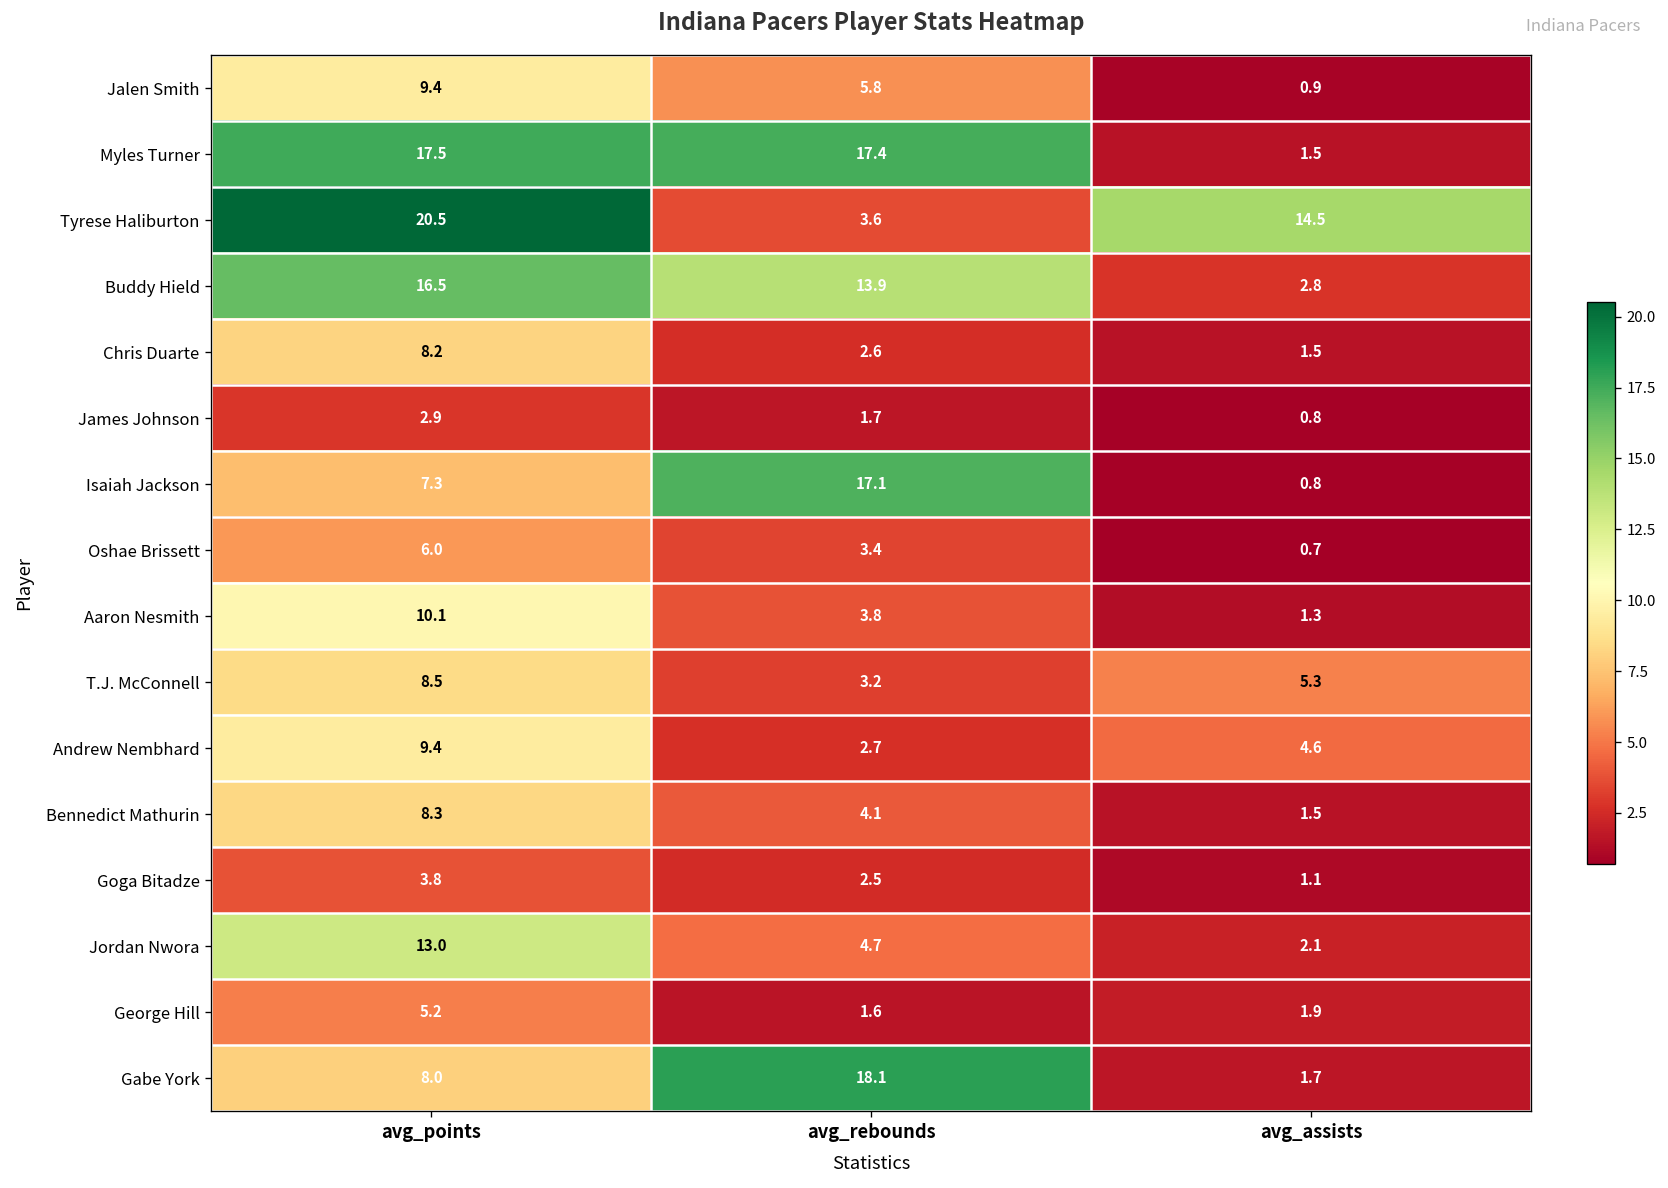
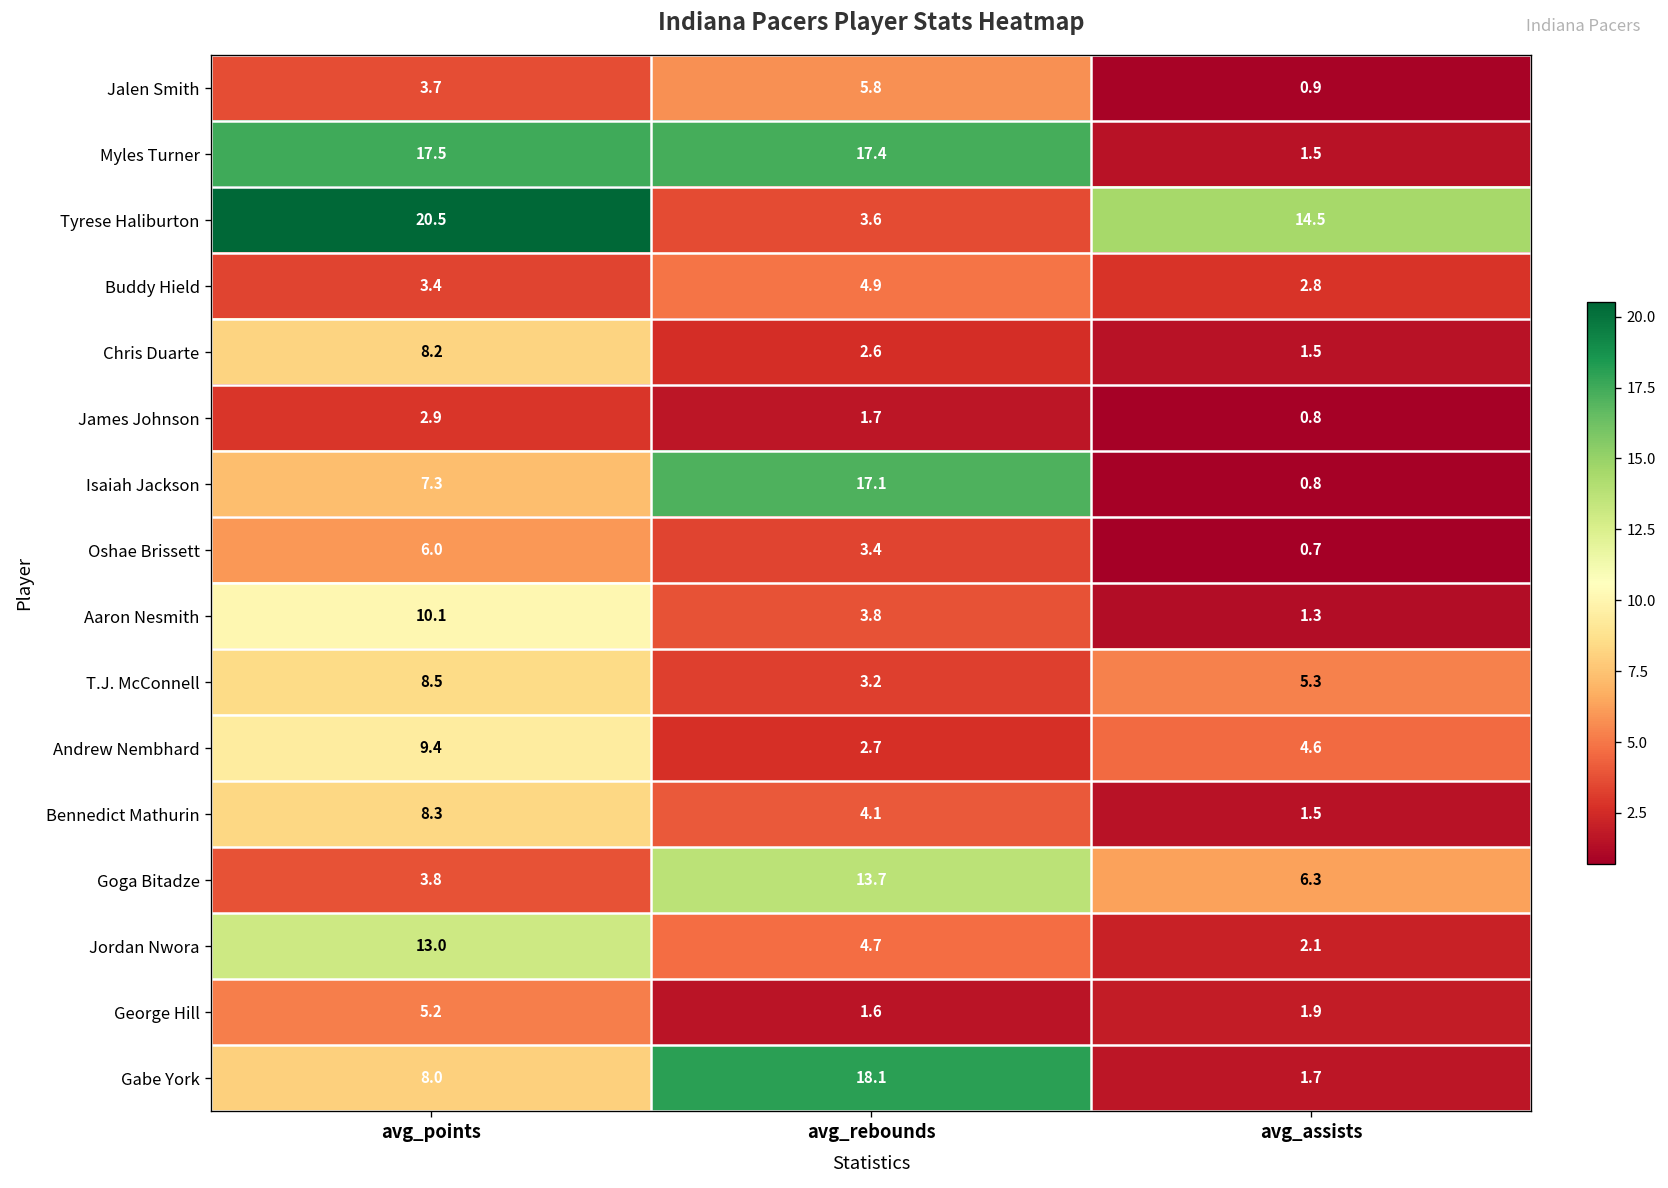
  {
    "Jalen Smith": {
-     "avg_points": 9.4,
+     "avg_points": 3.7,
      "avg_rebounds": 5.8,
      "avg_assists": 0.9
    },
    "Myles Turner": {
      "avg_points": 17.5,
      "avg_rebounds": 17.4,
      "avg_assists": 1.5
    },
    "Tyrese Haliburton": {
      "avg_points": 20.5,
      "avg_rebounds": 3.6,
      "avg_assists": 14.5
    },
    "Buddy Hield": {
-     "avg_points": 16.5,
-     "avg_rebounds": 13.9,
+     "avg_points": 3.4,
+     "avg_rebounds": 4.9,
      "avg_assists": 2.8
    },
    "Chris Duarte": {
      "avg_points": 8.2,
      "avg_rebounds": 2.6,
      "avg_assists": 1.5
    },
    "James Johnson": {
      "avg_points": 2.9,
      "avg_rebounds": 1.7,
      "avg_assists": 0.8
    },
    "Isaiah Jackson": {
      "avg_points": 7.3,
      "avg_rebounds": 17.1,
      "avg_assists": 0.8
    },
    "Oshae Brissett": {
      "avg_points": 6.0,
      "avg_rebounds": 3.4,
      "avg_assists": 0.7
    },
    "Aaron Nesmith": {
      "avg_points": 10.1,
      "avg_rebounds": 3.8,
      "avg_assists": 1.3
    },
    "T.J. McConnell": {
      "avg_points": 8.5,
      "avg_rebounds": 3.2,
      "avg_assists": 5.3
    },
    "Andrew Nembhard": {
      "avg_points": 9.4,
      "avg_rebounds": 2.7,
      "avg_assists": 4.6
    },
    "Bennedict Mathurin": {
      "avg_points": 8.3,
      "avg_rebounds": 4.1,
      "avg_assists": 1.5
    },
    "Goga Bitadze": {
      "avg_points": 3.8,
-     "avg_rebounds": 2.5,
-     "avg_assists": 1.1
+     "avg_rebounds": 13.7,
+     "avg_assists": 6.3
    },
    "Jordan Nwora": {
      "avg_points": 13.0,
      "avg_rebounds": 4.7,
      "avg_assists": 2.1
    },
    "George Hill": {
      "avg_points": 5.2,
      "avg_rebounds": 1.6,
      "avg_assists": 1.9
    },
    "Gabe York": {
      "avg_points": 8.0,
      "avg_rebounds": 18.1,
      "avg_assists": 1.7
    }
  }
